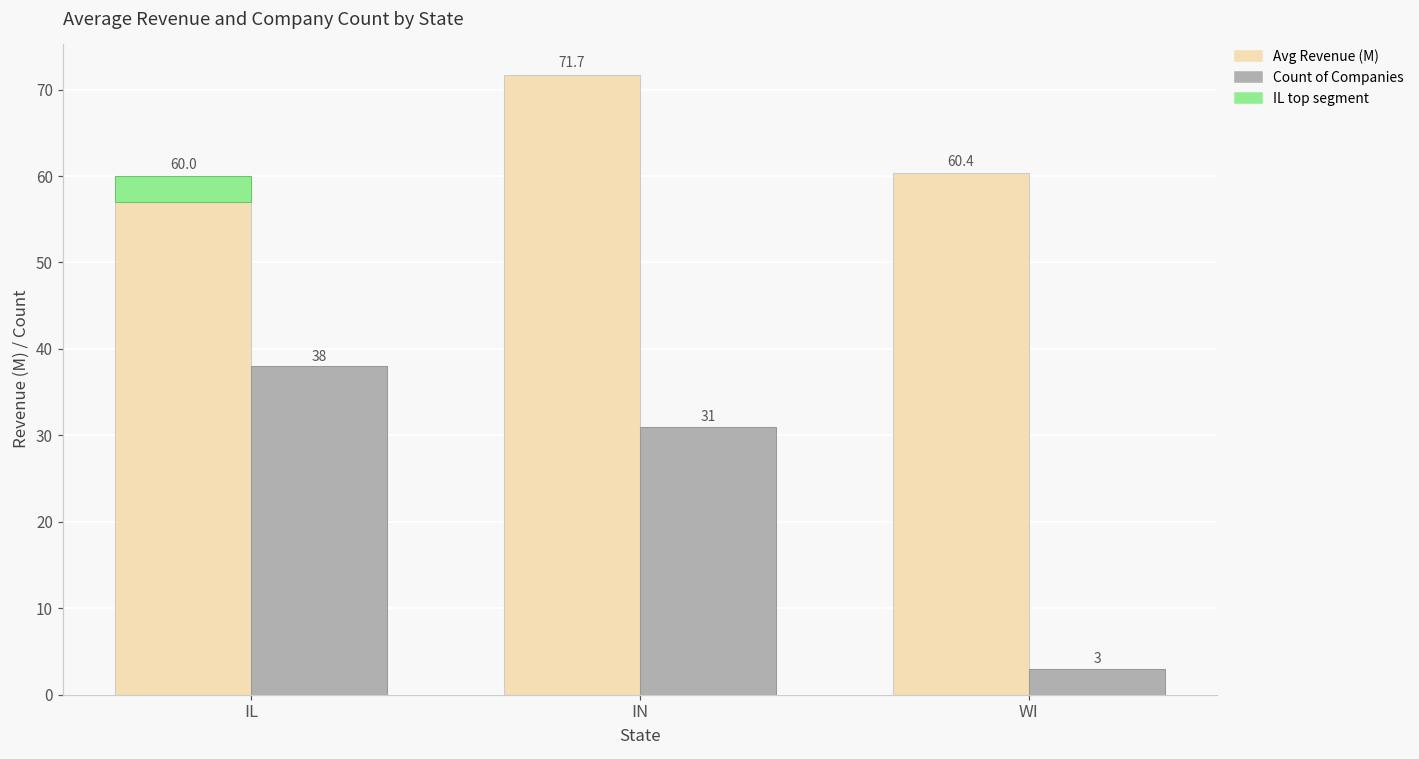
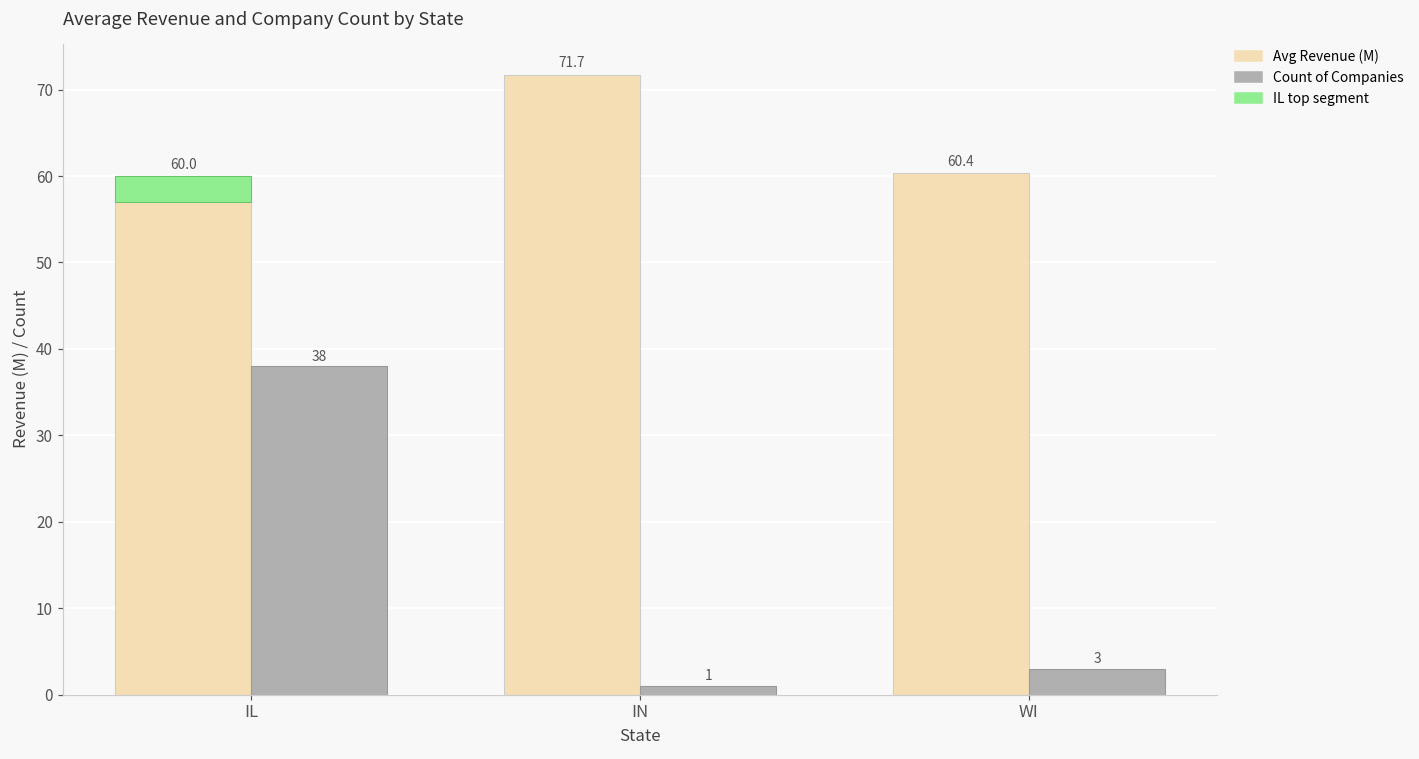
  {
    "Count of Companies": {
      "IL": 38,
-     "IN": 31,
+     "IN": 1,
      "WI": 3
    }
  }
